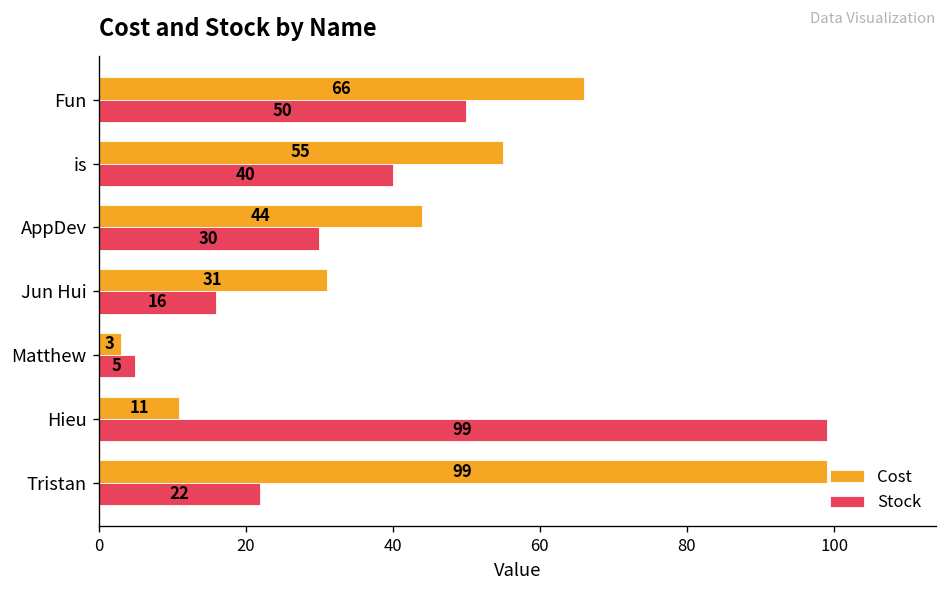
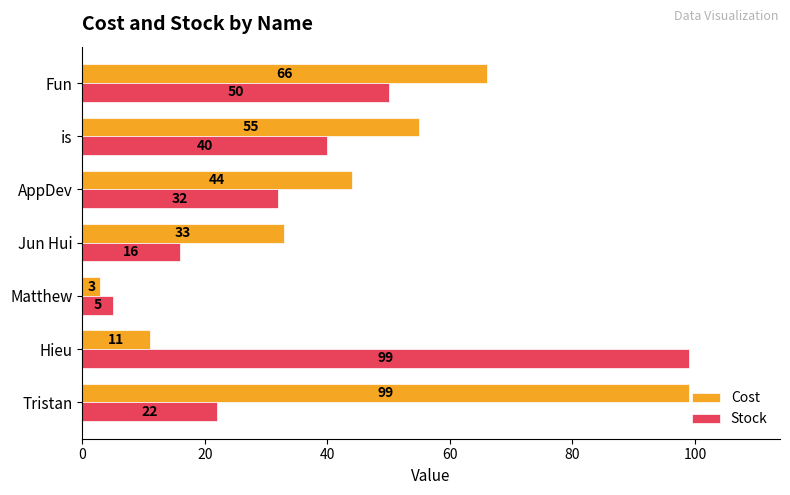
  {
    "Cost": {
      "Fun": 66,
      "is": 55,
      "AppDev": 44,
-     "Jun Hui": 31,
+     "Jun Hui": 33,
      "Matthew": 3,
      "Hieu": 11,
      "Tristan": 99
    },
    "Stock": {
      "Fun": 50,
      "is": 40,
-     "AppDev": 30,
+     "AppDev": 32,
      "Jun Hui": 16,
      "Matthew": 5,
      "Hieu": 99,
      "Tristan": 22
    }
  }
